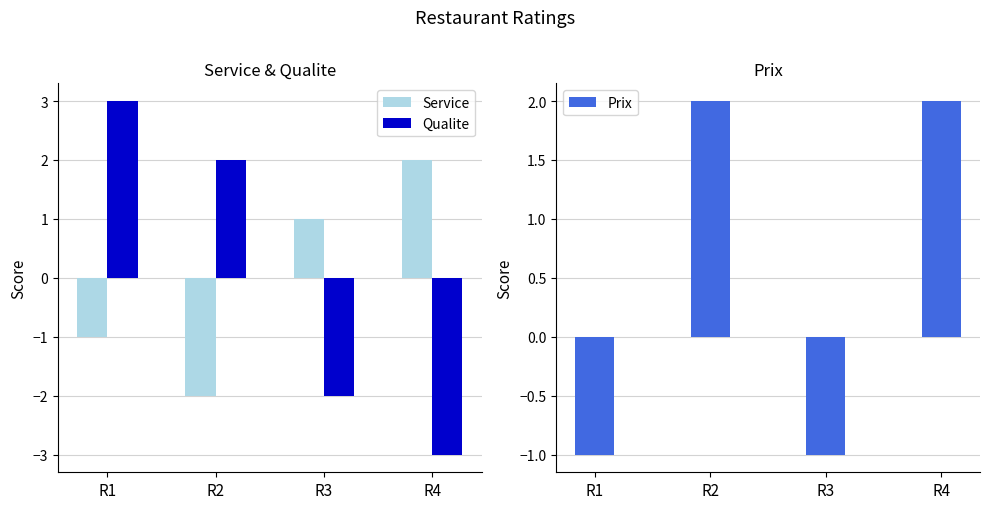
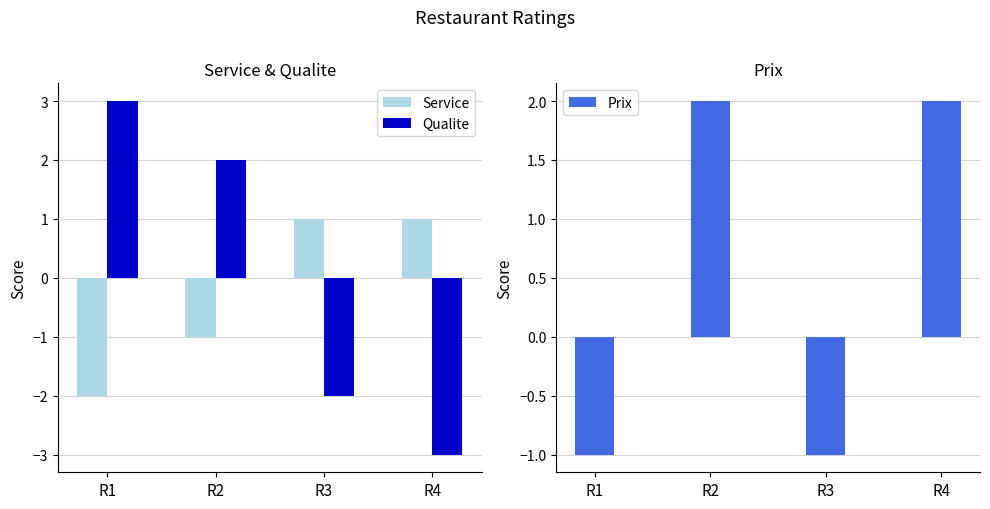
  {
    "Service & Qualite": {
      "Service": {
-       "R1": -1,
-       "R2": -2,
+       "R1": -2,
+       "R2": -1,
        "R3": 1,
-       "R4": 2
+       "R4": 1
      },
      "Qualite": {
        "R1": 3,
        "R2": 2,
        "R3": -2,
        "R4": -3
      }
    },
    "Prix": {
      "R1": -1.00,
      "R2": 2.00,
      "R3": -1.00,
      "R4": 2.00
    }
  }
